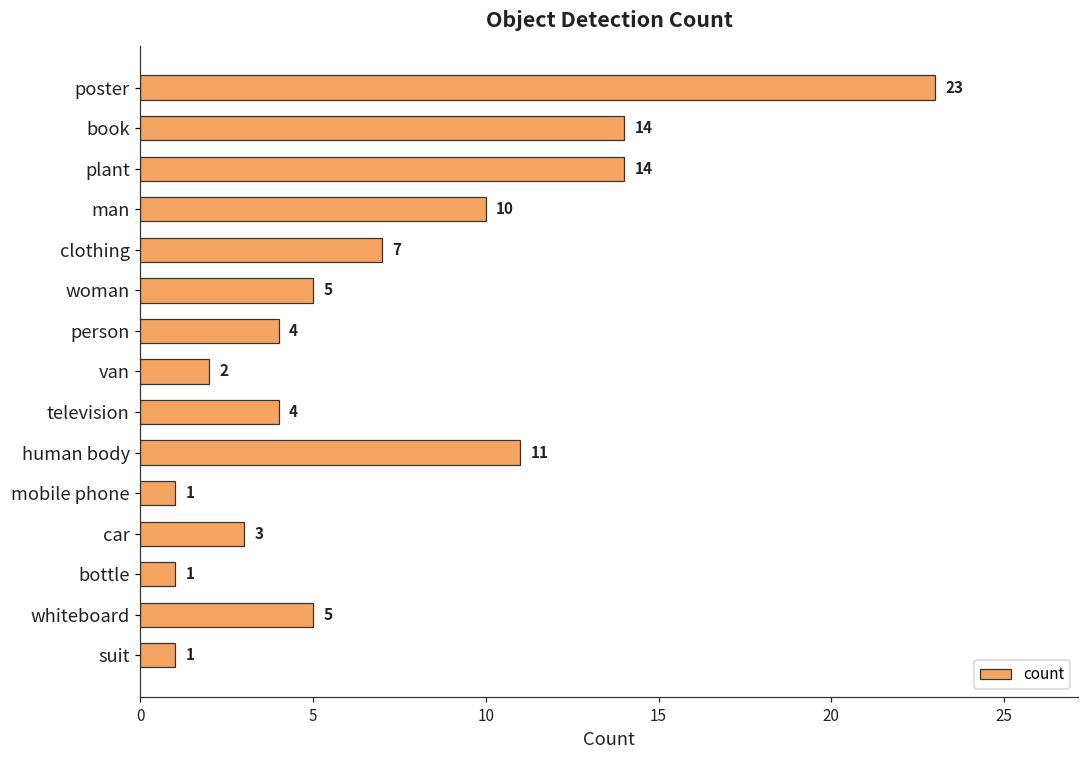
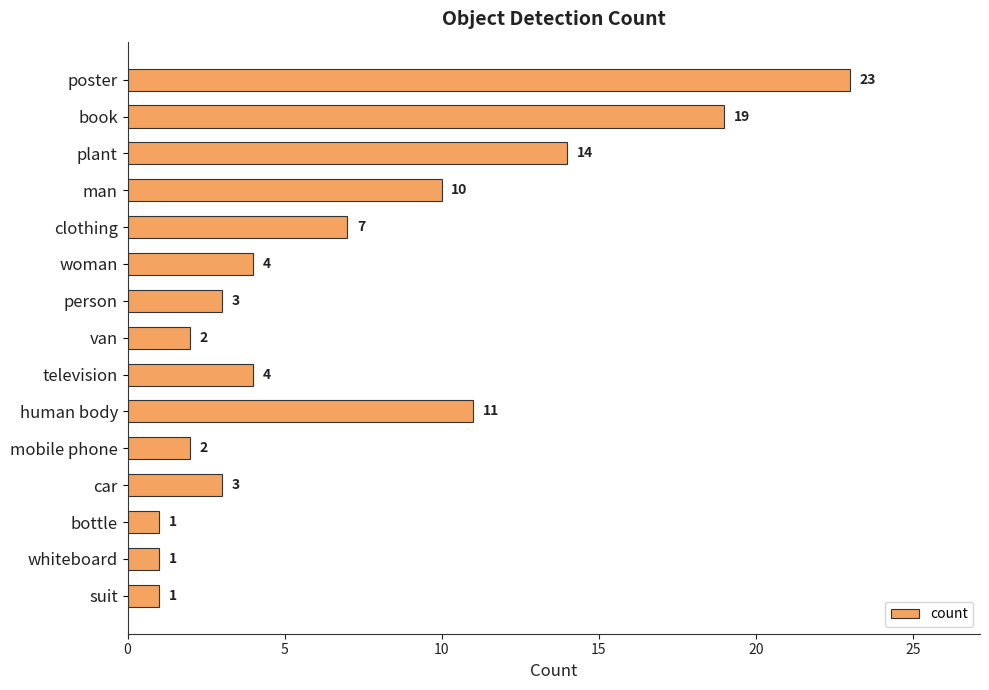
  {
    "poster": 23,
-   "book": 14,
+   "book": 19,
    "plant": 14,
    "man": 10,
    "clothing": 7,
-   "woman": 5,
-   "person": 4,
+   "woman": 4,
+   "person": 3,
    "van": 2,
    "television": 4,
    "human body": 11,
-   "mobile phone": 1,
+   "mobile phone": 2,
    "car": 3,
    "bottle": 1,
-   "whiteboard": 5,
+   "whiteboard": 1,
    "suit": 1
  }
